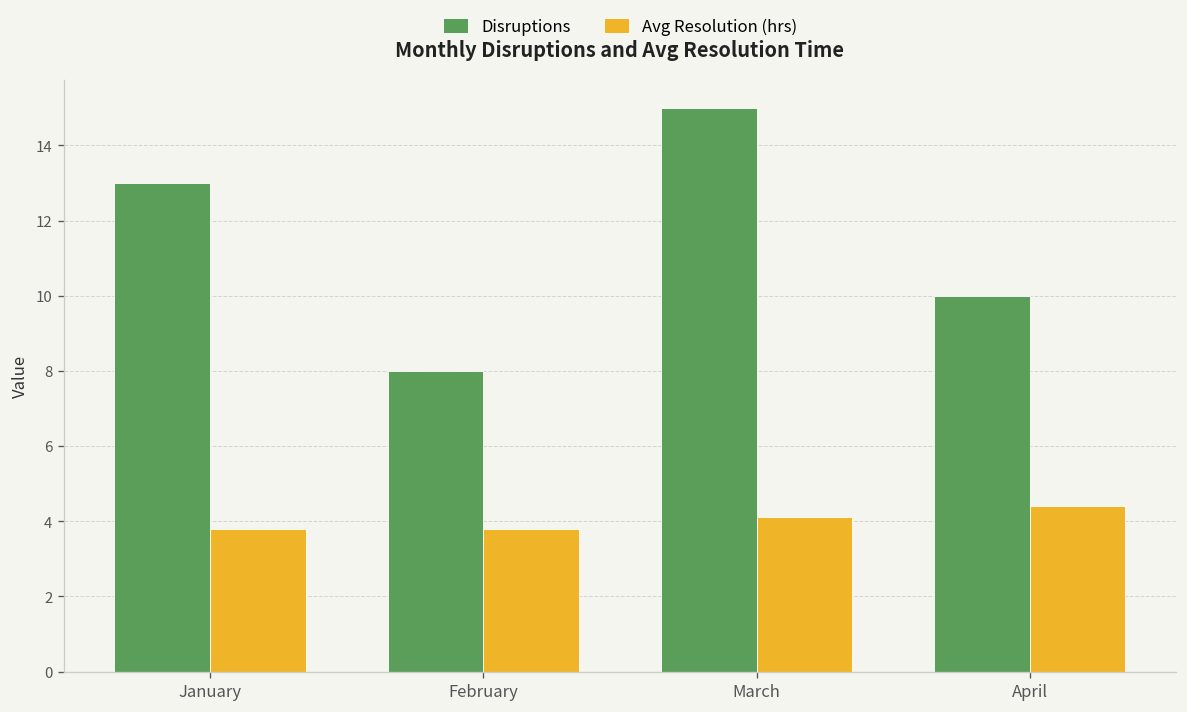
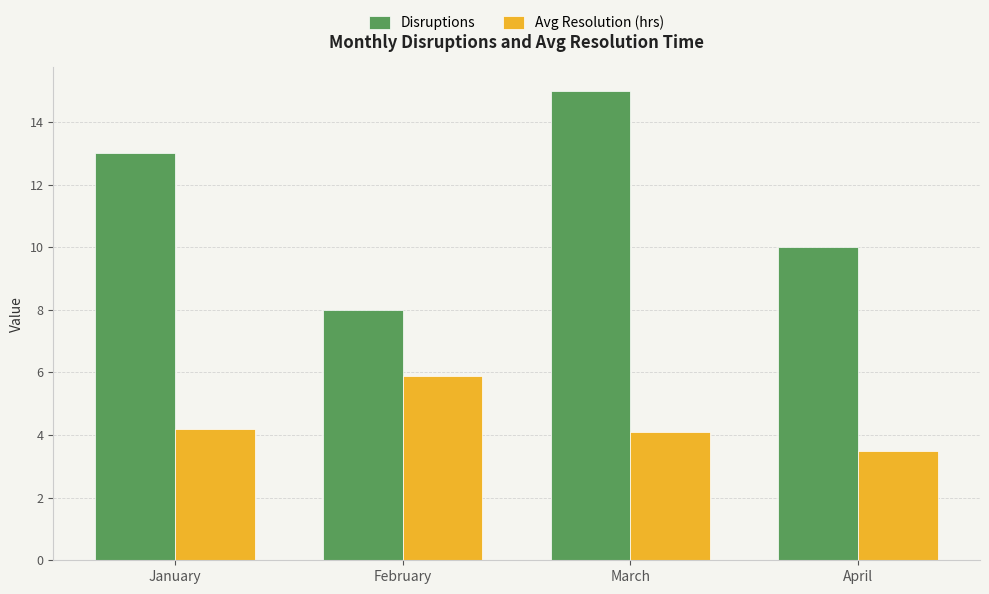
  {
    "Disruptions": {
      "January": 13.0,
      "February": 8.0,
      "March": 15.0,
      "April": 10.0
    },
    "Avg Resolution (hrs)": {
-     "January": 3.8,
-     "February": 3.8,
+     "January": 4.2,
+     "February": 5.9,
      "March": 4.1,
-     "April": 4.4
+     "April": 3.5
    }
  }
